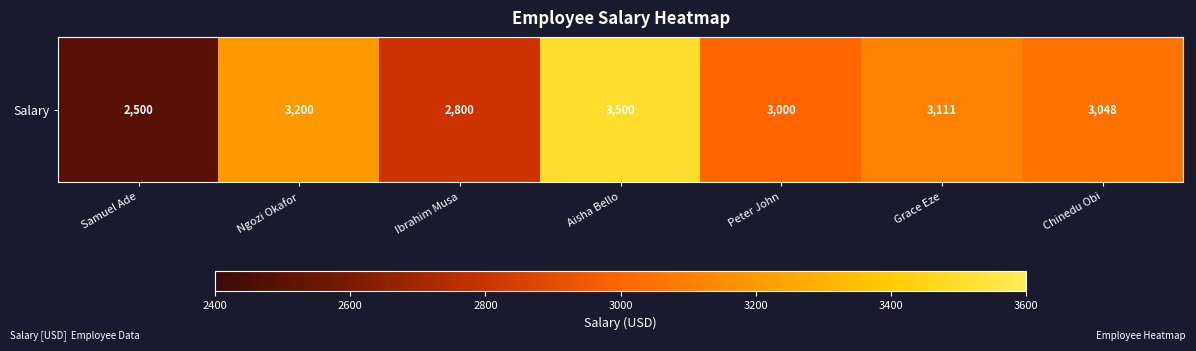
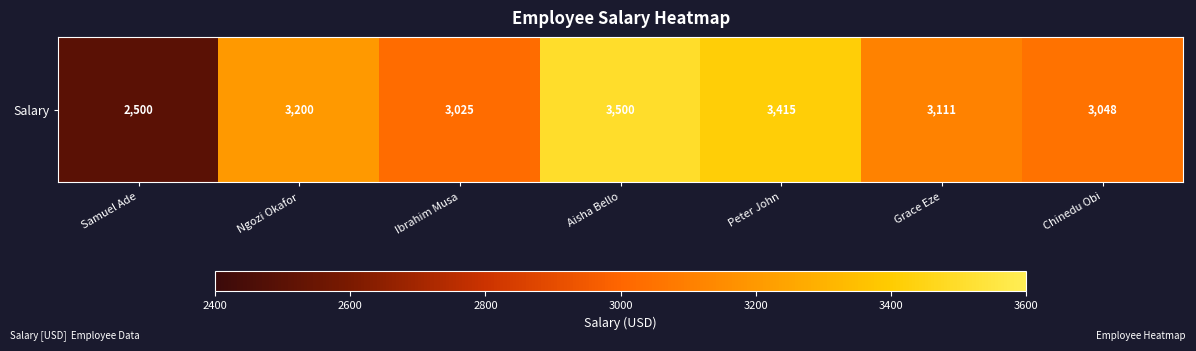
  {
    "Salary": {
      "Samuel Ade": "2,500",
      "Ngozi Okafor": "3,200",
-     "Ibrahim Musa": "2,800",
+     "Ibrahim Musa": "3,025",
      "Aisha Bello": "3,500",
-     "Peter John": "3,000",
+     "Peter John": "3,415",
      "Grace Eze": "3,111",
      "Chinedu Obi": "3,048"
    }
  }
